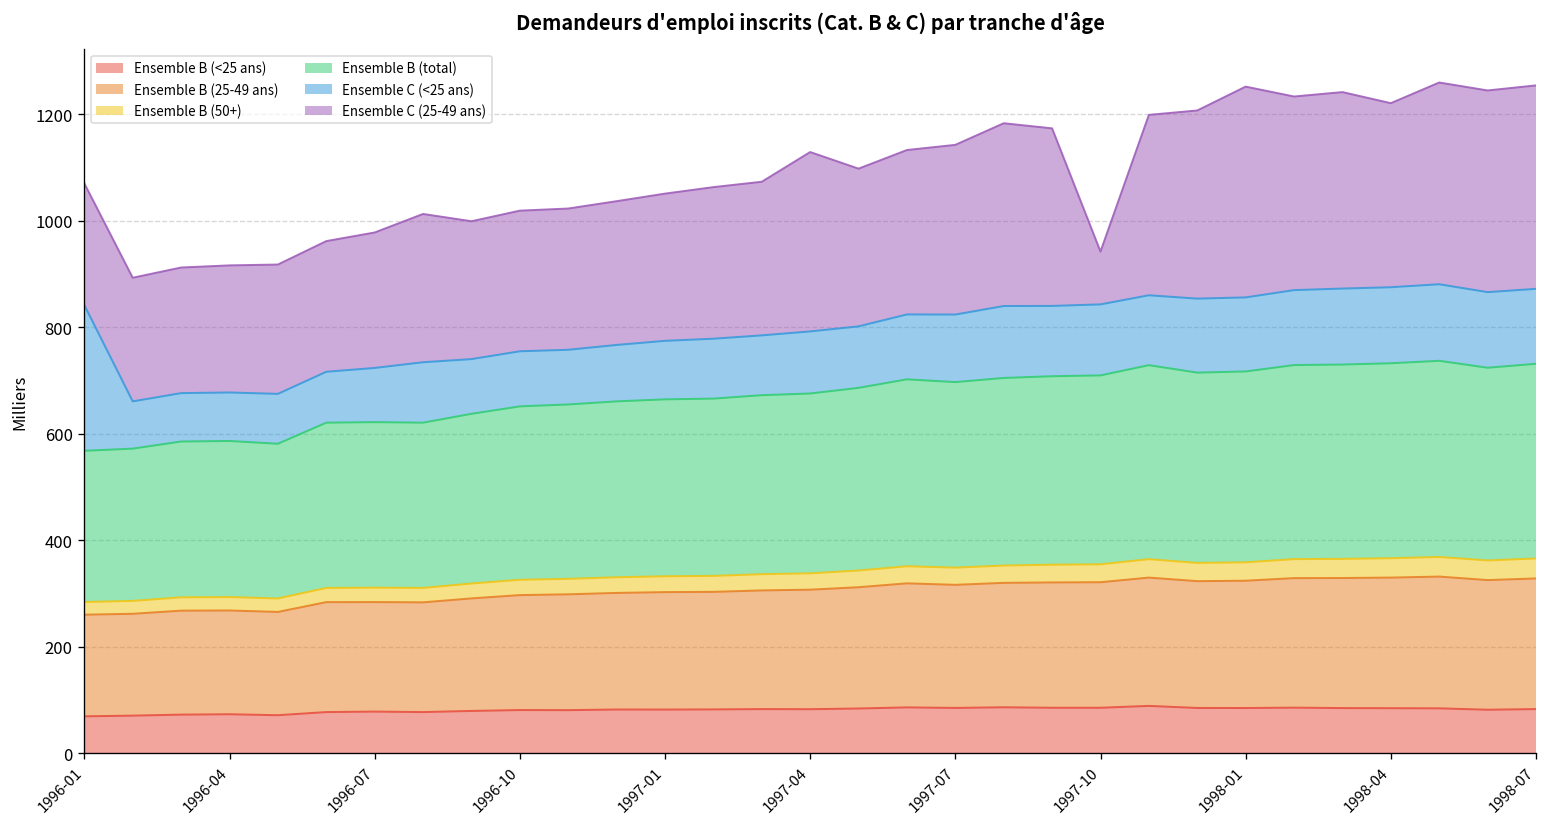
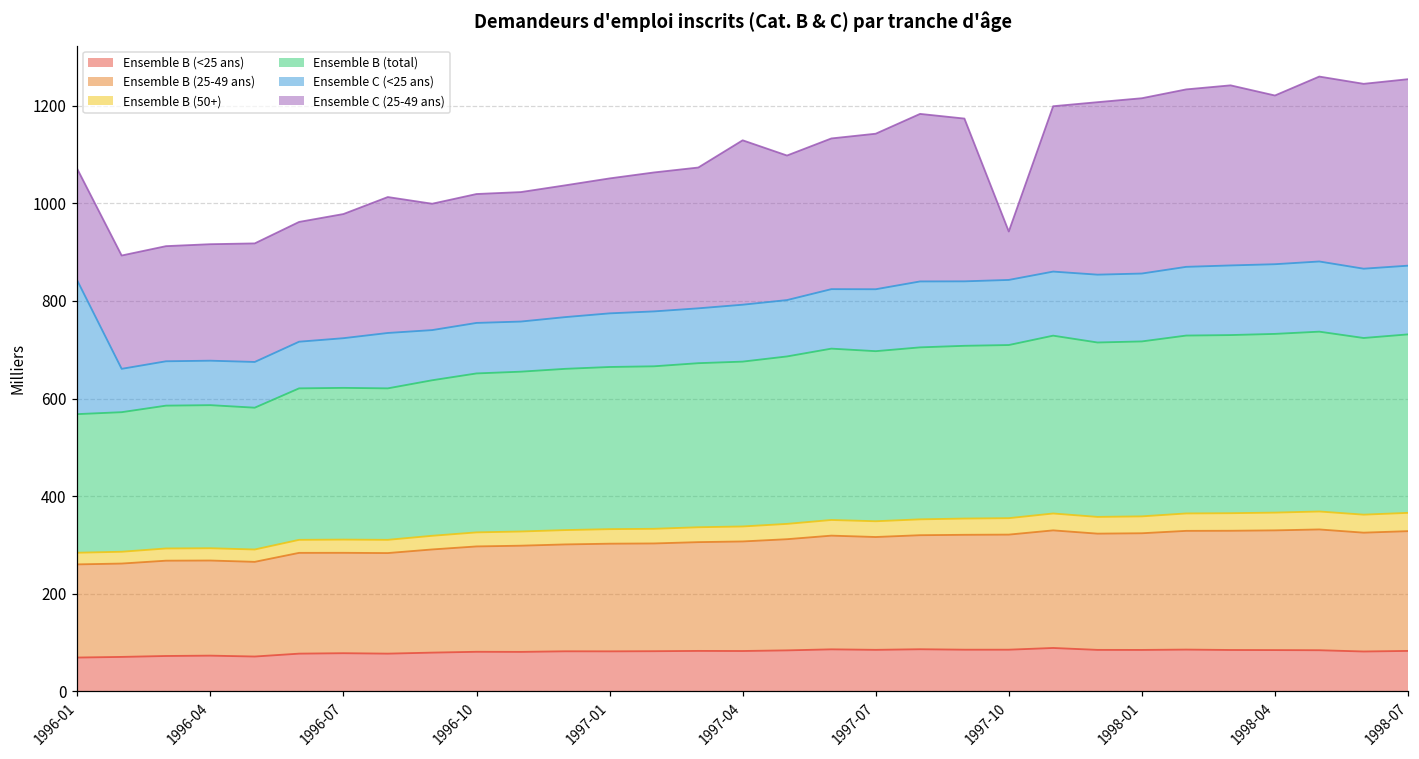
  {
    "Ensemble B (total)": {
      "1996-01": 280,
      "1996-04": 290,
      "1996-07": 310,
      "1996-10": 330,
      "1997-01": 330,
      "1997-04": 340,
      "1997-07": 350,
      "1997-10": 350,
      "1998-01": 360,
      "1998-04": 370,
      "1998-07": 370
    },
    "Ensemble C (<25 ans)": {
      "1996-01": 270,
      "1996-04": 90,
      "1996-07": 100,
      "1996-10": 100,
      "1997-01": 110,
      "1997-04": 120,
      "1997-07": 130,
      "1997-10": 130,
      "1998-01": 140,
      "1998-04": 140,
      "1998-07": 140
    },
    "Ensemble C (25-49 ans)": {
      "1996-01": 230,
      "1996-04": 240,
      "1996-07": 250,
      "1996-10": 260,
      "1997-01": 280,
      "1997-04": 340,
      "1997-07": 320,
      "1997-10": 100,
-     "1998-01": 400,
+     "1998-01": 360,
      "1998-04": 350,
      "1998-07": 380
    }
  }
